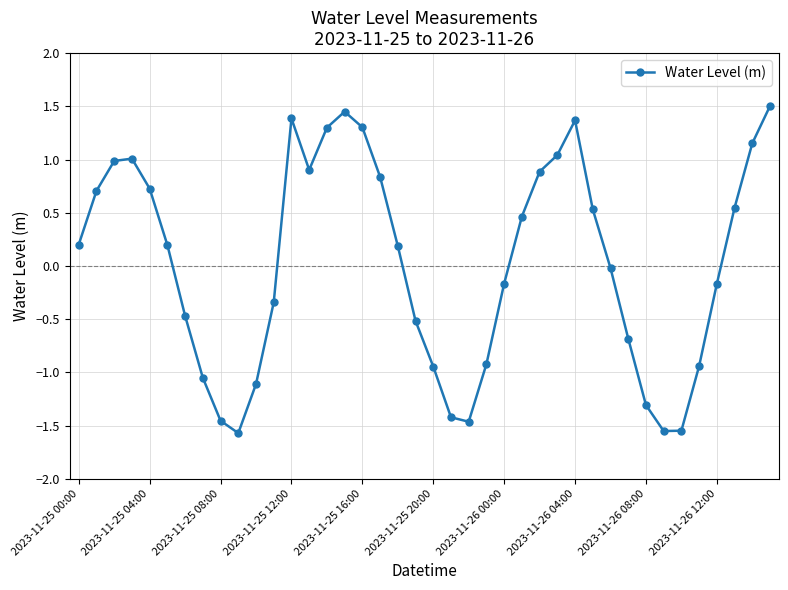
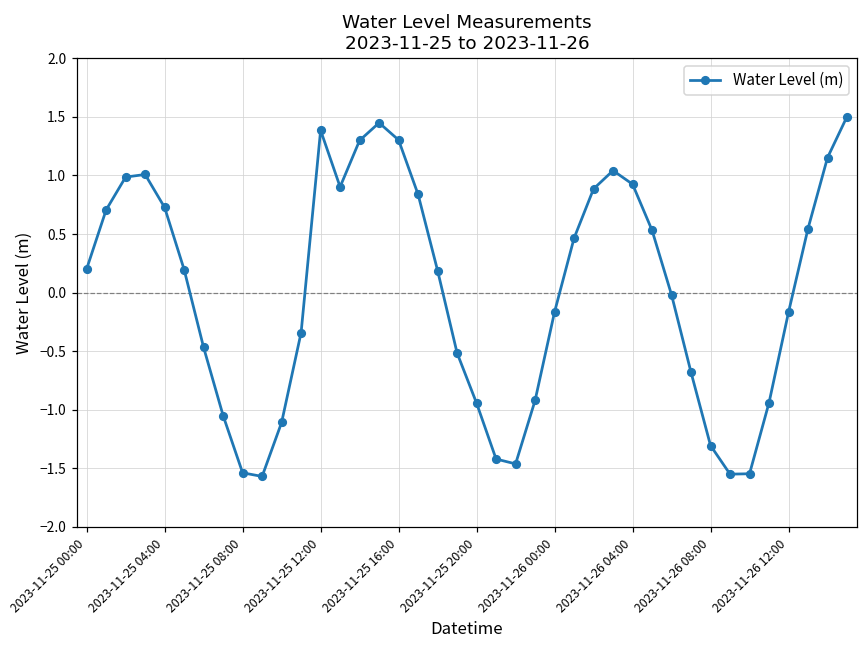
  {
    "2023-11-25 00:00": 0.20,
    "2023-11-25 04:00": 0.73,
-   "2023-11-25 08:00": -1.45,
+   "2023-11-25 08:00": -1.54,
    "2023-11-25 12:00": 1.39,
    "2023-11-25 16:00": 1.30,
    "2023-11-25 20:00": -0.95,
    "2023-11-26 00:00": -0.17,
-   "2023-11-26 04:00": 1.37,
+   "2023-11-26 04:00": 0.93,
    "2023-11-26 08:00": -1.31,
    "2023-11-26 12:00": -0.17
  }
